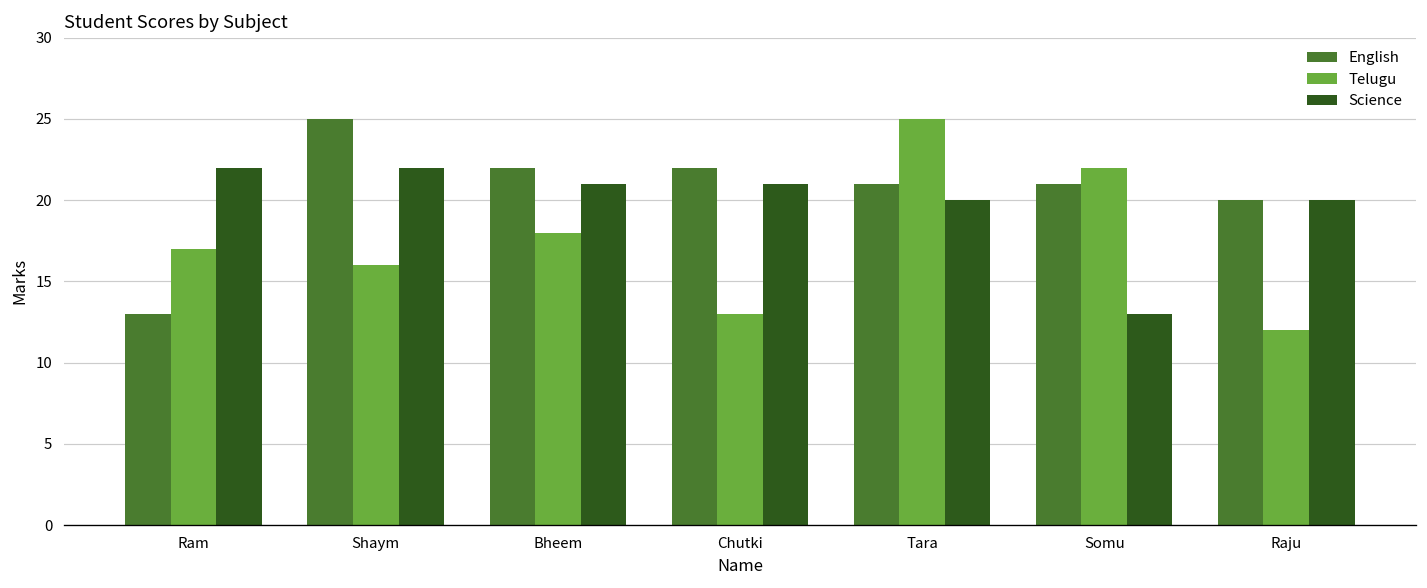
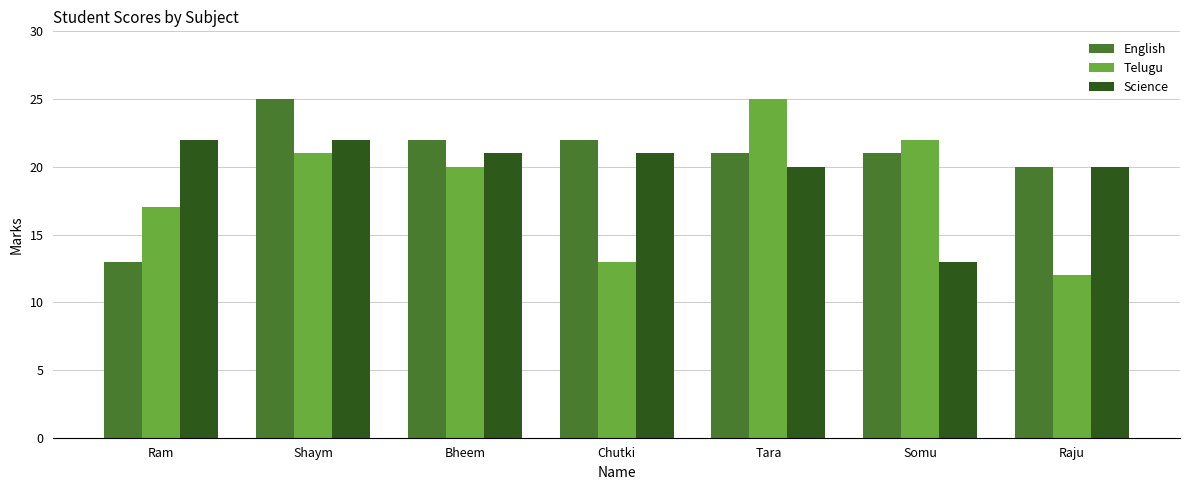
  {
    "Telugu": {
      "Ram": 17,
-     "Shaym": 16,
-     "Bheem": 18,
+     "Shaym": 21,
+     "Bheem": 20,
      "Chutki": 13,
      "Tara": 25,
      "Somu": 22,
      "Raju": 12
    }
  }
